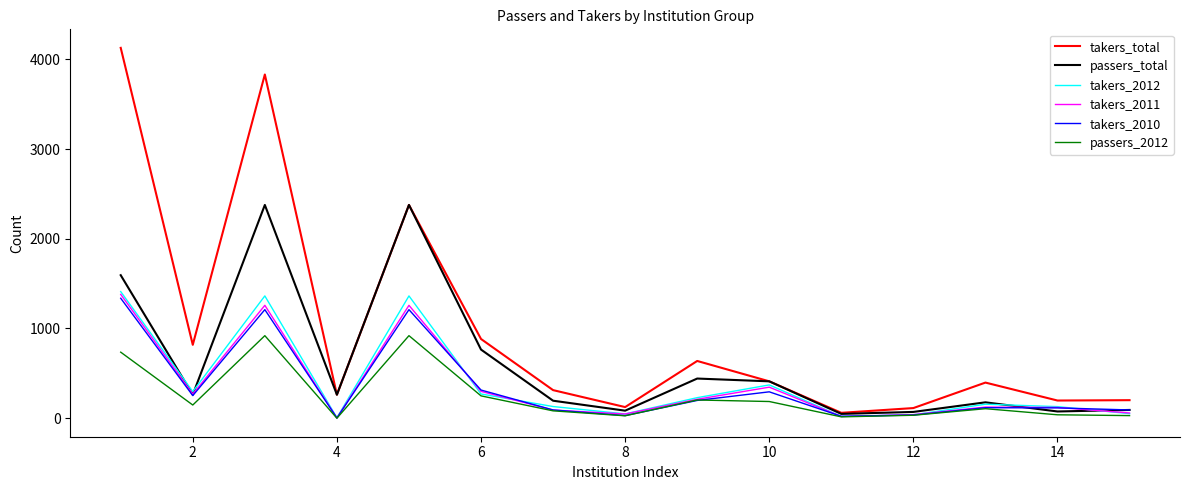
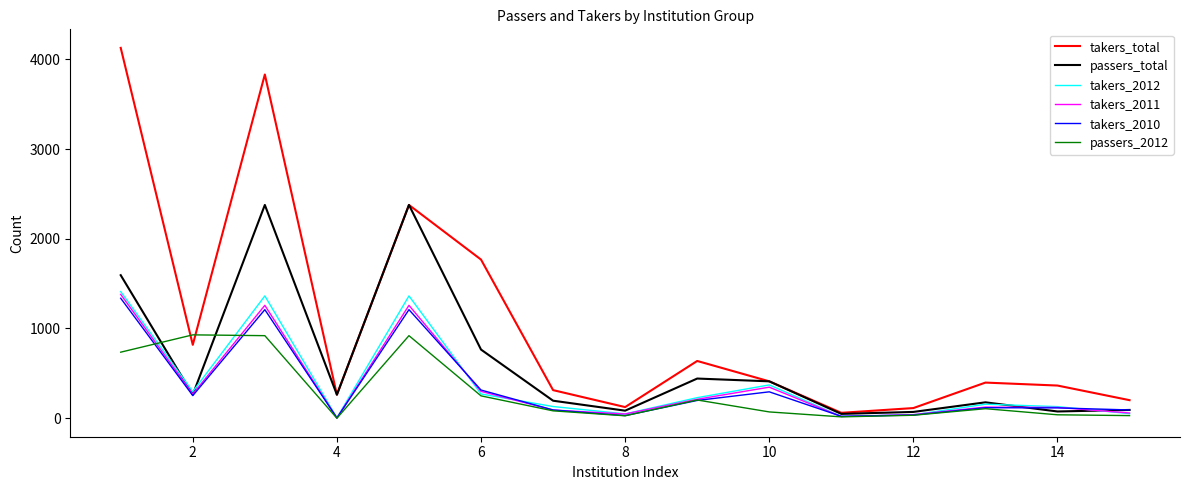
  {
    "takers_total": {
      "2": 800,
-     "6": 900,
+     "6": 1800,
      "8": 100,
      "12": 100,
-     "14": 200
+     "14": 400
    },
    "passers_total": {
      "6": 800,
      "8": 100,
      "12": 100,
      "14": 100
    },
    "takers_2010": {
      "10": 300
    },
    "passers_2012": {
-     "2": 100,
-     "10": 200,
+     "2": 900,
+     "10": 100,
      "14": 0
    }
  }
